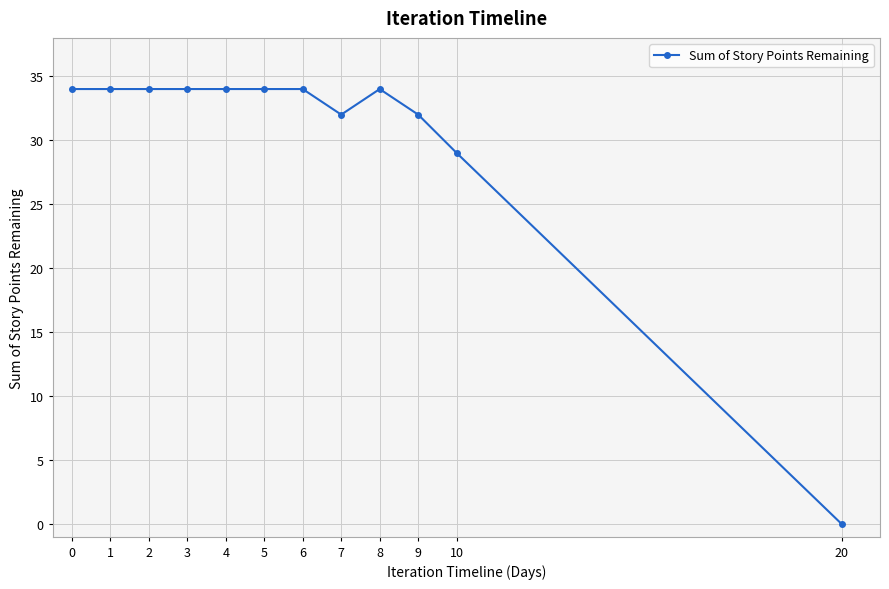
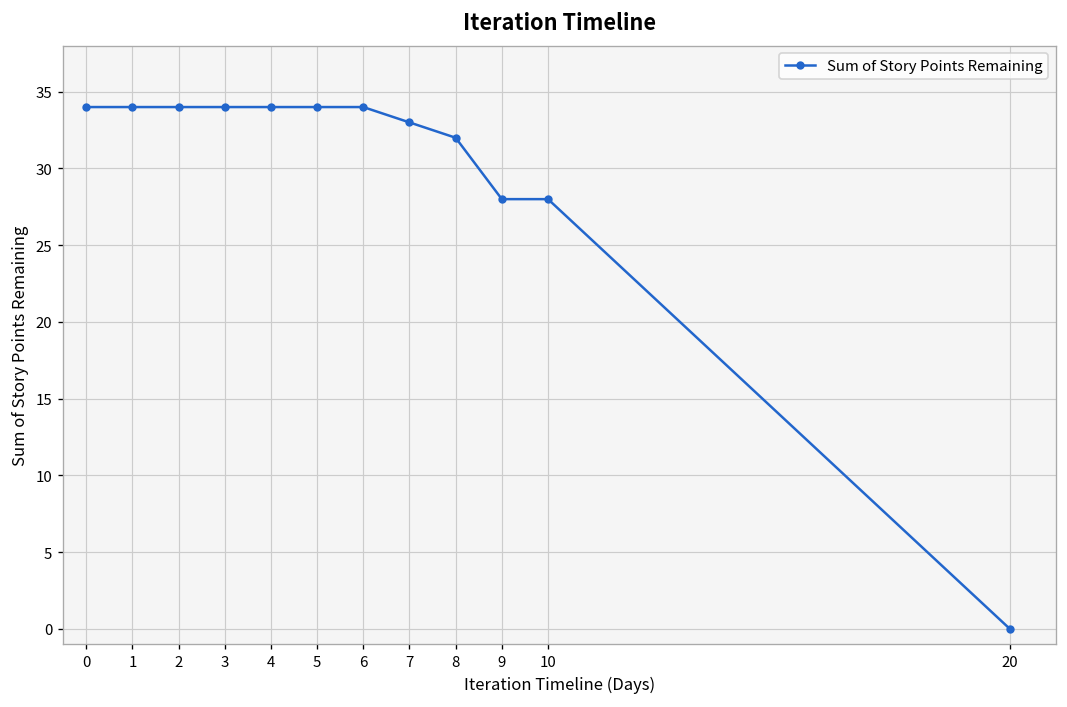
  {
    "0": 34,
    "1": 34,
    "2": 34,
    "3": 34,
    "4": 34,
    "5": 34,
    "6": 34,
-   "7": 32,
-   "8": 34,
-   "9": 32,
-   "10": 29,
+   "7": 33,
+   "8": 32,
+   "9": 28,
+   "10": 28,
    "20": 0
  }
